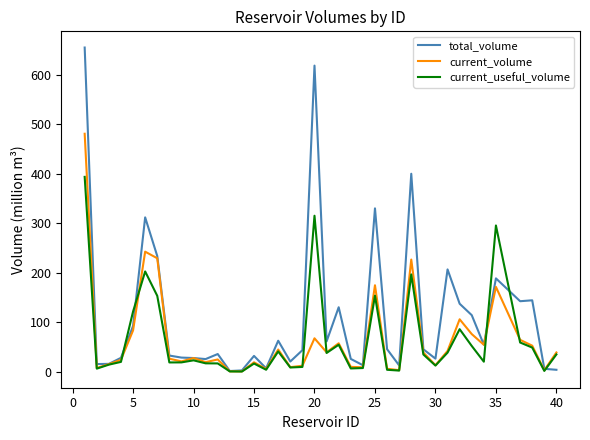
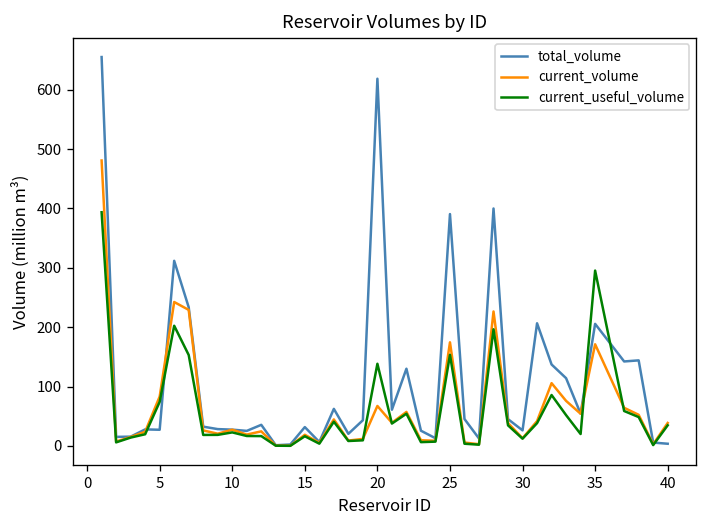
  {
    "total_volume": {
-     "5": 90,
+     "5": 30,
      "15": 30,
      "20": 620,
-     "25": 330,
+     "25": 390,
      "30": 30,
-     "35": 190,
+     "35": 210,
      "40": 0
    },
    "current_volume": {
      "5": 80,
      "20": 70,
      "25": 170,
      "35": 170
    },
    "current_useful_volume": {
-     "5": 120,
-     "20": 320,
+     "5": 70,
+     "20": 140,
      "25": 150,
      "35": 300
    }
  }
